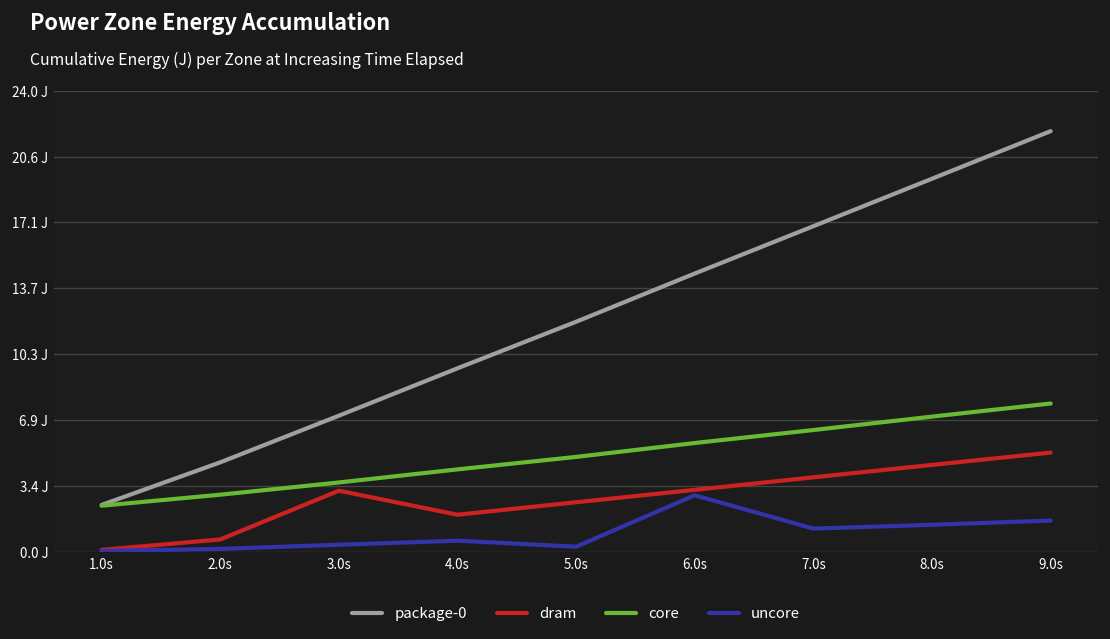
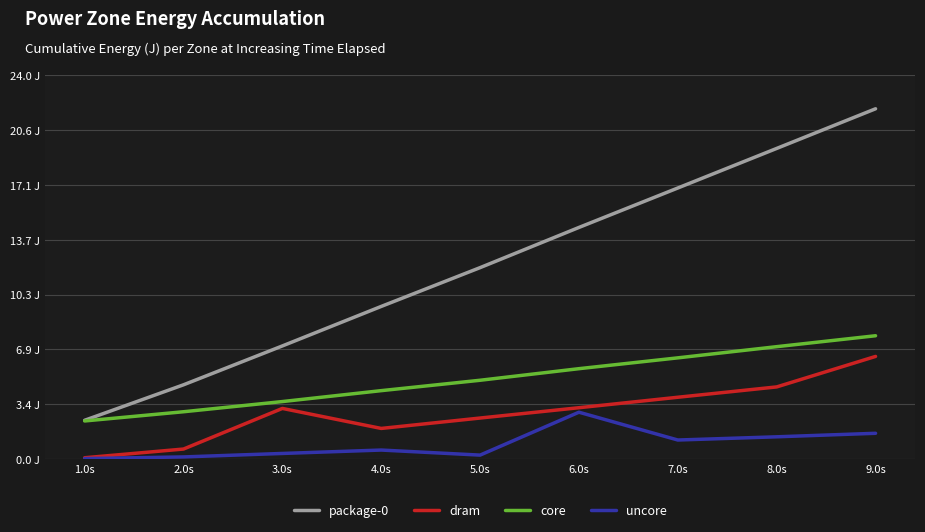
  {
    "package-0": {
      "2.0s": "4.6 J",
      "3.0s": "7.1 J",
      "4.0s": "9.5 J",
      "5.0s": "12.0 J",
      "6.0s": "14.5 J",
      "7.0s": "16.9 J",
      "8.0s": "19.4 J",
      "9.0s": "21.9 J"
    },
    "dram": {
      "2.0s": "0.6 J",
      "3.0s": "3.2 J",
      "4.0s": "1.9 J",
      "5.0s": "2.6 J",
      "6.0s": "3.2 J",
      "7.0s": "3.9 J",
      "8.0s": "4.5 J",
-     "9.0s": "5.2 J"
+     "9.0s": "6.4 J"
    },
    "core": {
      "2.0s": "3.0 J",
      "3.0s": "3.6 J",
      "4.0s": "4.3 J",
      "5.0s": "4.9 J",
      "6.0s": "5.7 J",
      "7.0s": "6.3 J",
      "8.0s": "7.0 J",
      "9.0s": "7.7 J"
    },
    "uncore": {
      "2.0s": "0.1 J",
      "3.0s": "0.4 J",
      "4.0s": "0.6 J",
      "5.0s": "0.3 J",
      "6.0s": "2.9 J",
      "7.0s": "1.2 J",
      "8.0s": "1.4 J",
      "9.0s": "1.6 J"
    }
  }
